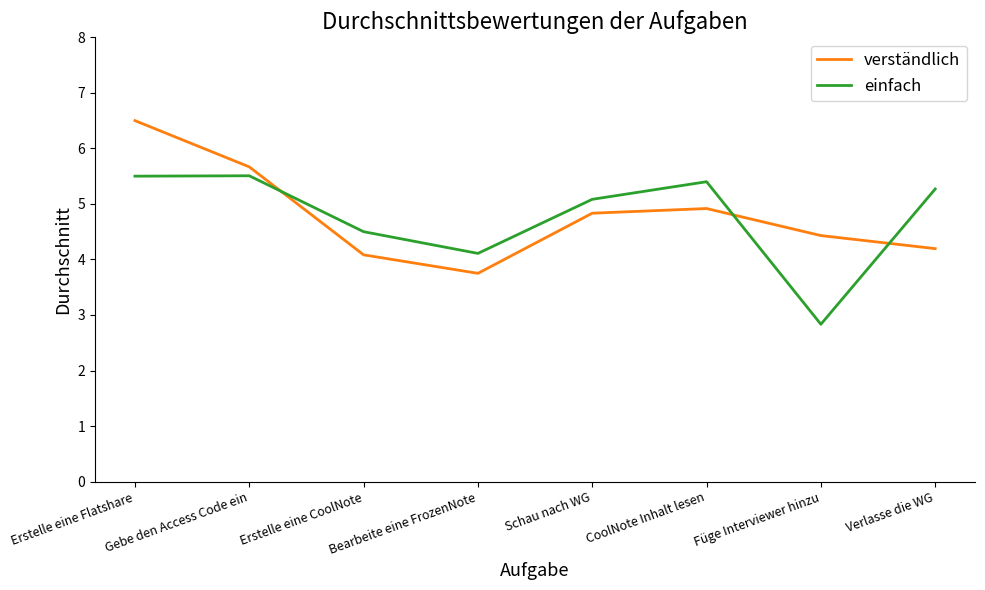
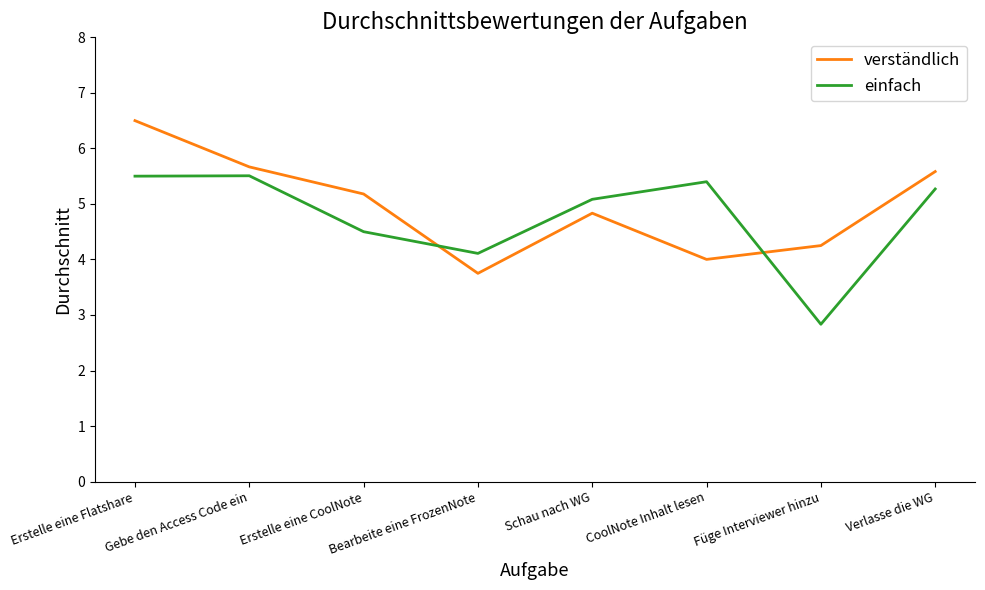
  {
    "verständlich": {
      "Erstelle eine Flatshare": 6.5,
      "Gebe den Access Code ein": 5.7,
-     "Erstelle eine CoolNote": 4.1,
+     "Erstelle eine CoolNote": 5.2,
      "Bearbeite eine FrozenNote": 3.8,
      "Schau nach WG": 4.8,
-     "CoolNote Inhalt lesen": 4.9,
-     "Füge Interviewer hinzu": 4.4,
-     "Verlasse die WG": 4.2
+     "CoolNote Inhalt lesen": 4.0,
+     "Füge Interviewer hinzu": 4.3,
+     "Verlasse die WG": 5.6
    },
    "einfach": {
      "Erstelle eine Flatshare": 5.5,
      "Gebe den Access Code ein": 5.5,
      "Erstelle eine CoolNote": 4.5,
      "Bearbeite eine FrozenNote": 4.1,
      "Schau nach WG": 5.1,
      "CoolNote Inhalt lesen": 5.4,
      "Füge Interviewer hinzu": 2.8,
      "Verlasse die WG": 5.3
    }
  }
